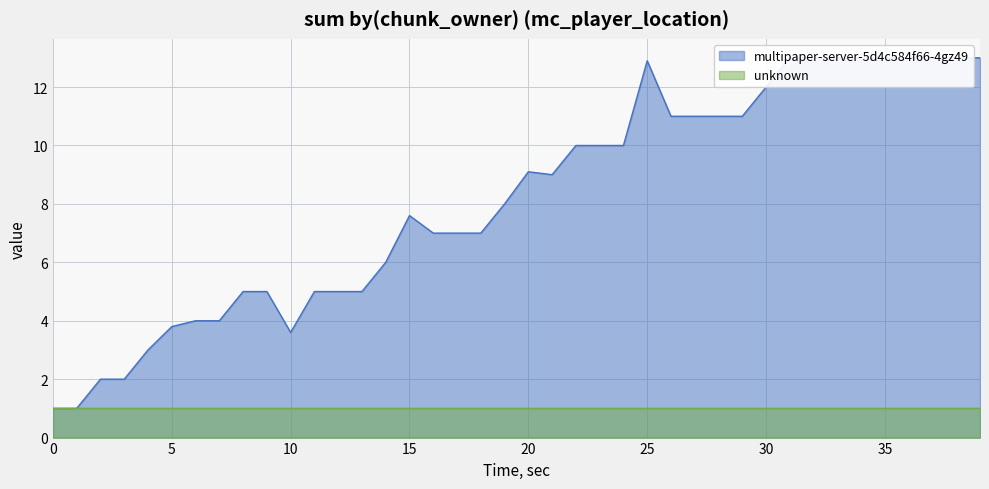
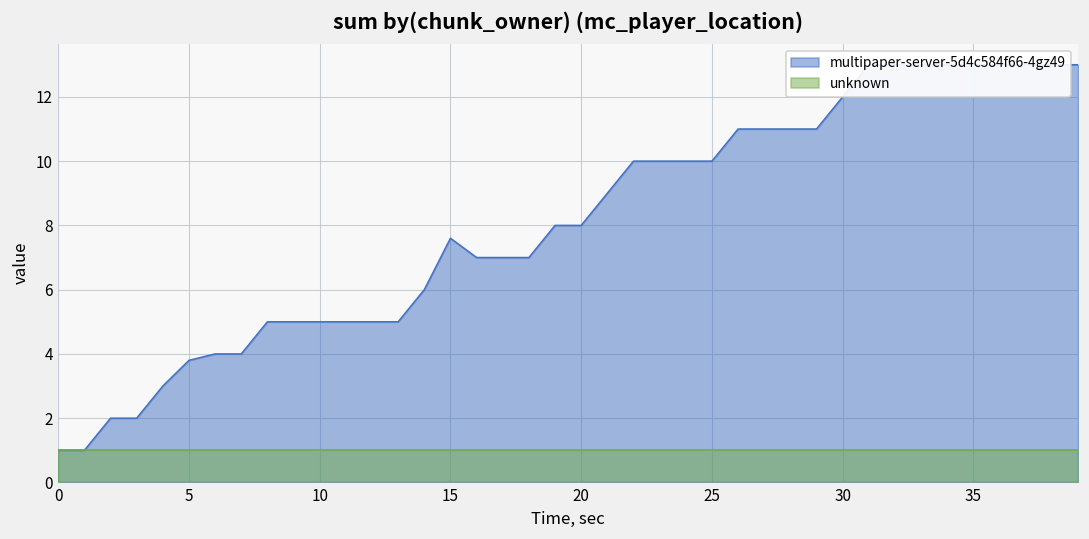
  {
    "multipaper-server-5d4c584f66-4gz49": {
      "5": 3.8,
-     "10": 3.6,
+     "10": 5.0,
      "15": 7.6,
-     "20": 9.1,
-     "25": 12.9
+     "20": 8.0,
+     "25": 10.0
    },
    "unknown": {
      "5": 1.0,
      "10": 1.0,
      "15": 1.0,
      "20": 1.0,
      "25": 1.0,
      "30": 1.0,
      "35": 1.0
    }
  }
